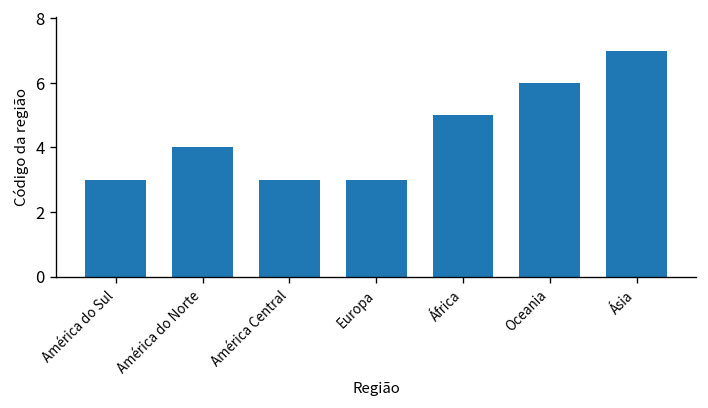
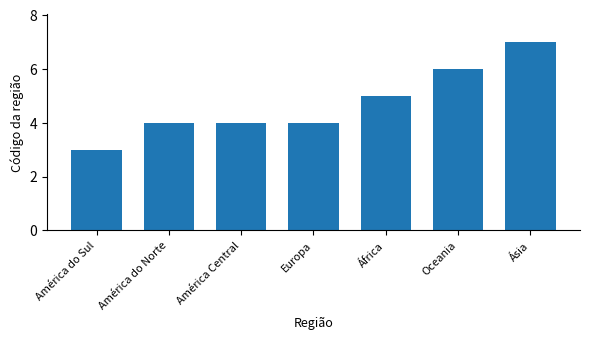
  {
    "América do Sul": 3,
    "América do Norte": 4,
-   "América Central": 3,
-   "Europa": 3,
+   "América Central": 4,
+   "Europa": 4,
    "África": 5,
    "Oceania": 6,
    "Ásia": 7
  }
